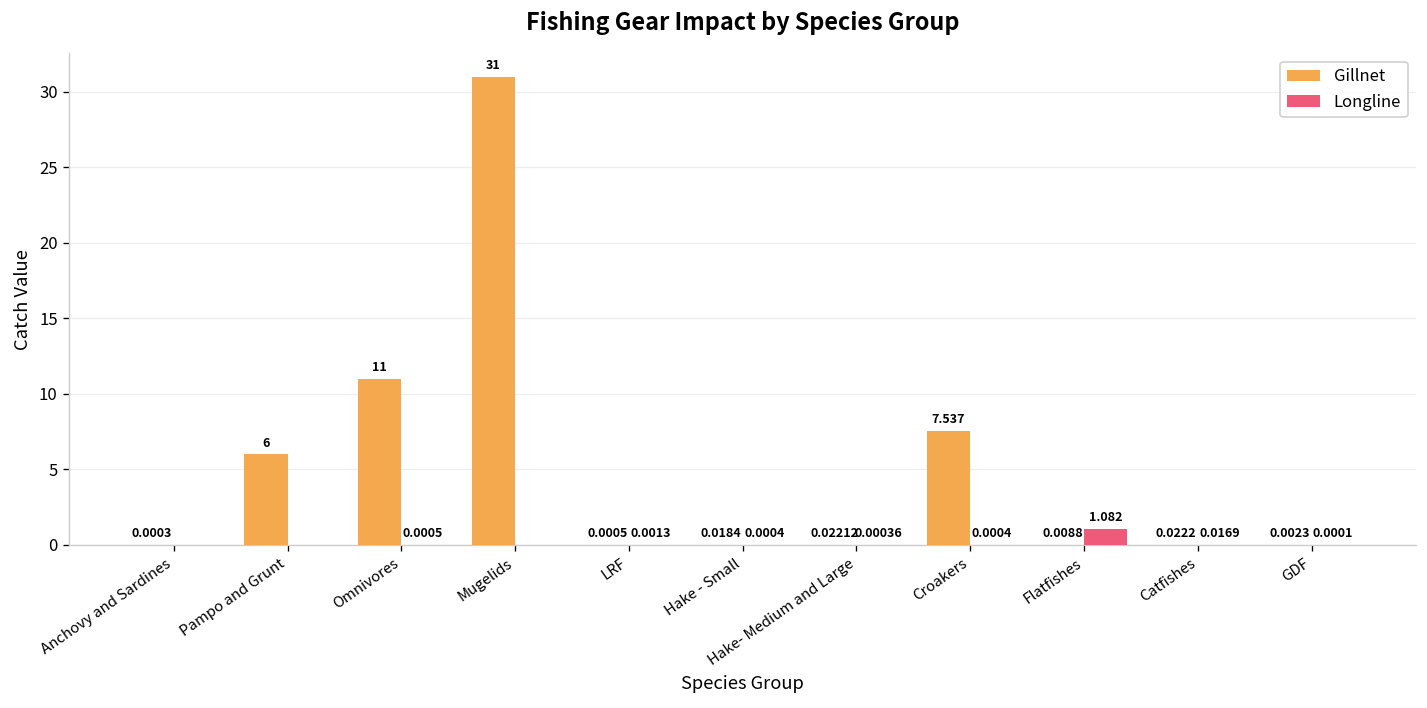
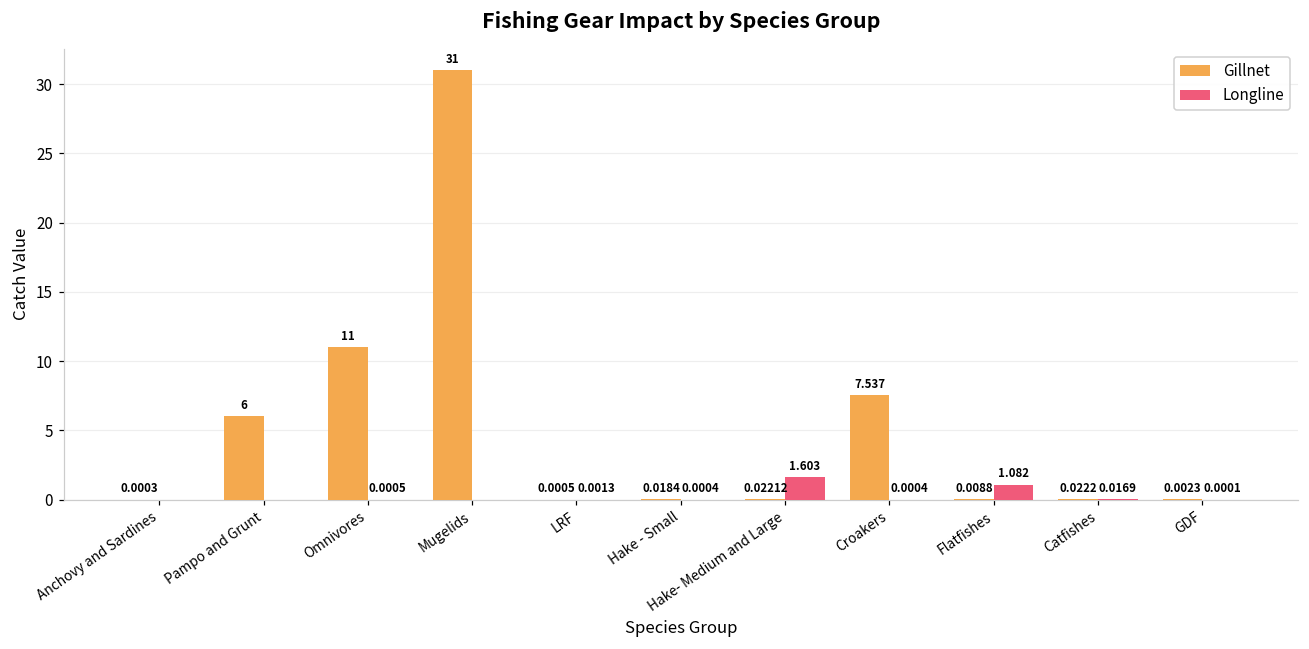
  {
    "Gillnet": {
      "Anchovy and Sardines": 0.0003,
      "Pampo and Grunt": 6,
      "Omnivores": 11,
      "Mugelids": 31,
      "LRF": 0.0005,
      "Hake - Small": 0.0184,
      "Hake- Medium and Large": 0.02212,
      "Croakers": 7.537,
      "Flatfishes": 0.0088,
      "Catfishes": 0.0222,
      "GDF": 0.0023
    },
    "Longline": {
      "Omnivores": 0.0005,
      "LRF": 0.0013,
      "Hake - Small": 0.0004,
-     "Hake- Medium and Large": 0.00036,
+     "Hake- Medium and Large": 1.603,
      "Croakers": 0.0004,
      "Flatfishes": 1.082,
      "Catfishes": 0.0169,
      "GDF": 0.0001
    }
  }
